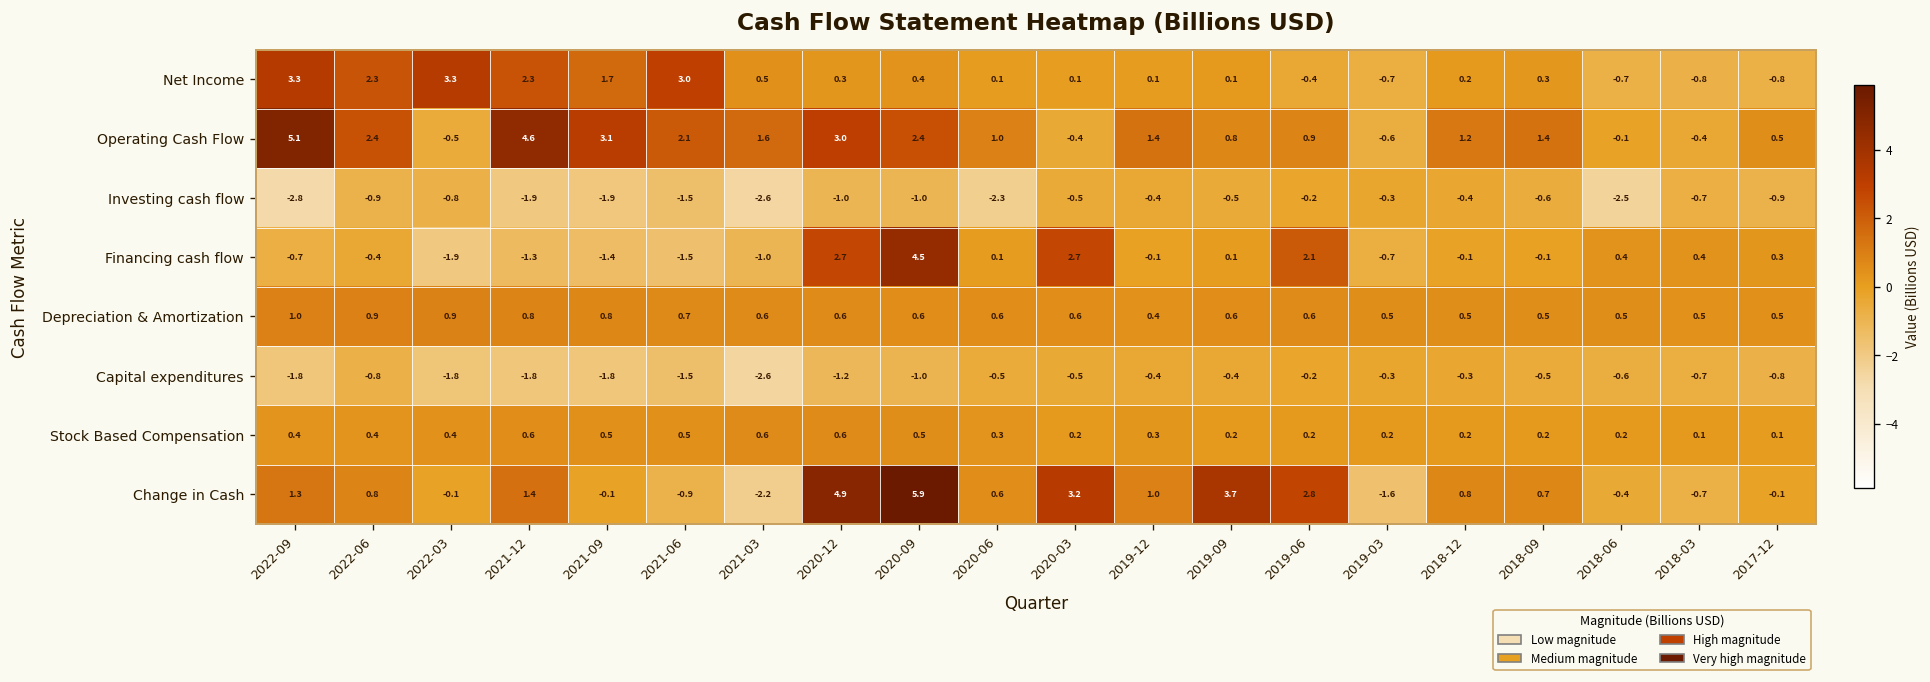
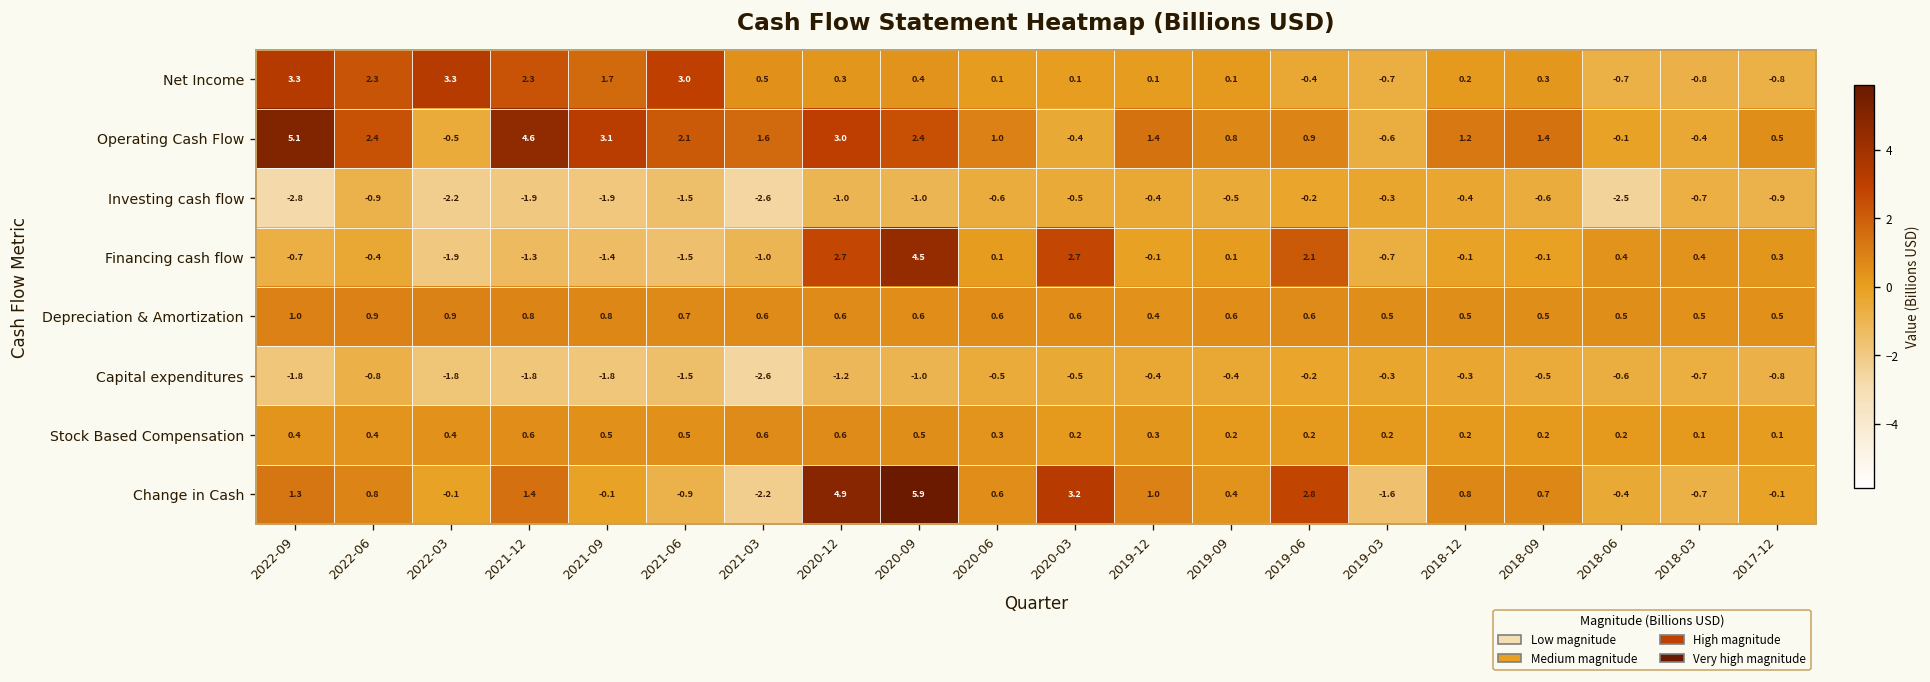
  {
    "Net Income": {
      "2022-09": 3.3,
      "2022-06": 2.3,
      "2022-03": 3.3,
      "2021-12": 2.3,
      "2021-09": 1.7,
      "2021-06": 3.0,
      "2021-03": 0.5,
      "2020-12": 0.3,
      "2020-09": 0.4,
      "2020-06": 0.1,
      "2020-03": 0.1,
      "2019-12": 0.1,
      "2019-09": 0.1,
      "2019-06": -0.4,
      "2019-03": -0.7,
      "2018-12": 0.2,
      "2018-09": 0.3,
      "2018-06": -0.7,
      "2018-03": -0.8,
      "2017-12": -0.8
    },
    "Operating Cash Flow": {
      "2022-09": 5.1,
      "2022-06": 2.4,
      "2022-03": -0.5,
      "2021-12": 4.6,
      "2021-09": 3.1,
      "2021-06": 2.1,
      "2021-03": 1.6,
      "2020-12": 3.0,
      "2020-09": 2.4,
      "2020-06": 1.0,
      "2020-03": -0.4,
      "2019-12": 1.4,
      "2019-09": 0.8,
      "2019-06": 0.9,
      "2019-03": -0.6,
      "2018-12": 1.2,
      "2018-09": 1.4,
      "2018-06": -0.1,
      "2018-03": -0.4,
      "2017-12": 0.5
    },
    "Investing cash flow": {
      "2022-09": -2.8,
      "2022-06": -0.9,
-     "2022-03": -0.8,
+     "2022-03": -2.2,
      "2021-12": -1.9,
      "2021-09": -1.9,
      "2021-06": -1.5,
      "2021-03": -2.6,
      "2020-12": -1.0,
      "2020-09": -1.0,
-     "2020-06": -2.3,
+     "2020-06": -0.6,
      "2020-03": -0.5,
      "2019-12": -0.4,
      "2019-09": -0.5,
      "2019-06": -0.2,
      "2019-03": -0.3,
      "2018-12": -0.4,
      "2018-09": -0.6,
      "2018-06": -2.5,
      "2018-03": -0.7,
      "2017-12": -0.9
    },
    "Financing cash flow": {
      "2022-09": -0.7,
      "2022-06": -0.4,
      "2022-03": -1.9,
      "2021-12": -1.3,
      "2021-09": -1.4,
      "2021-06": -1.5,
      "2021-03": -1.0,
      "2020-12": 2.7,
      "2020-09": 4.5,
      "2020-06": 0.1,
      "2020-03": 2.7,
      "2019-12": -0.1,
      "2019-09": 0.1,
      "2019-06": 2.1,
      "2019-03": -0.7,
      "2018-12": -0.1,
      "2018-09": -0.1,
      "2018-06": 0.4,
      "2018-03": 0.4,
      "2017-12": 0.3
    },
    "Depreciation & Amortization": {
      "2022-09": 1.0,
      "2022-06": 0.9,
      "2022-03": 0.9,
      "2021-12": 0.8,
      "2021-09": 0.8,
      "2021-06": 0.7,
      "2021-03": 0.6,
      "2020-12": 0.6,
      "2020-09": 0.6,
      "2020-06": 0.6,
      "2020-03": 0.6,
      "2019-12": 0.4,
      "2019-09": 0.6,
      "2019-06": 0.6,
      "2019-03": 0.5,
      "2018-12": 0.5,
      "2018-09": 0.5,
      "2018-06": 0.5,
      "2018-03": 0.5,
      "2017-12": 0.5
    },
    "Capital expenditures": {
      "2022-09": -1.8,
      "2022-06": -0.8,
      "2022-03": -1.8,
      "2021-12": -1.8,
      "2021-09": -1.8,
      "2021-06": -1.5,
      "2021-03": -2.6,
      "2020-12": -1.2,
      "2020-09": -1.0,
      "2020-06": -0.5,
      "2020-03": -0.5,
      "2019-12": -0.4,
      "2019-09": -0.4,
      "2019-06": -0.2,
      "2019-03": -0.3,
      "2018-12": -0.3,
      "2018-09": -0.5,
      "2018-06": -0.6,
      "2018-03": -0.7,
      "2017-12": -0.8
    },
    "Stock Based Compensation": {
      "2022-09": 0.4,
      "2022-06": 0.4,
      "2022-03": 0.4,
      "2021-12": 0.6,
      "2021-09": 0.5,
      "2021-06": 0.5,
      "2021-03": 0.6,
      "2020-12": 0.6,
      "2020-09": 0.5,
      "2020-06": 0.3,
      "2020-03": 0.2,
      "2019-12": 0.3,
      "2019-09": 0.2,
      "2019-06": 0.2,
      "2019-03": 0.2,
      "2018-12": 0.2,
      "2018-09": 0.2,
      "2018-06": 0.2,
      "2018-03": 0.1,
      "2017-12": 0.1
    },
    "Change in Cash": {
      "2022-09": 1.3,
      "2022-06": 0.8,
      "2022-03": -0.1,
      "2021-12": 1.4,
      "2021-09": -0.1,
      "2021-06": -0.9,
      "2021-03": -2.2,
      "2020-12": 4.9,
      "2020-09": 5.9,
      "2020-06": 0.6,
      "2020-03": 3.2,
      "2019-12": 1.0,
-     "2019-09": 3.7,
+     "2019-09": 0.4,
      "2019-06": 2.8,
      "2019-03": -1.6,
      "2018-12": 0.8,
      "2018-09": 0.7,
      "2018-06": -0.4,
      "2018-03": -0.7,
      "2017-12": -0.1
    }
  }
